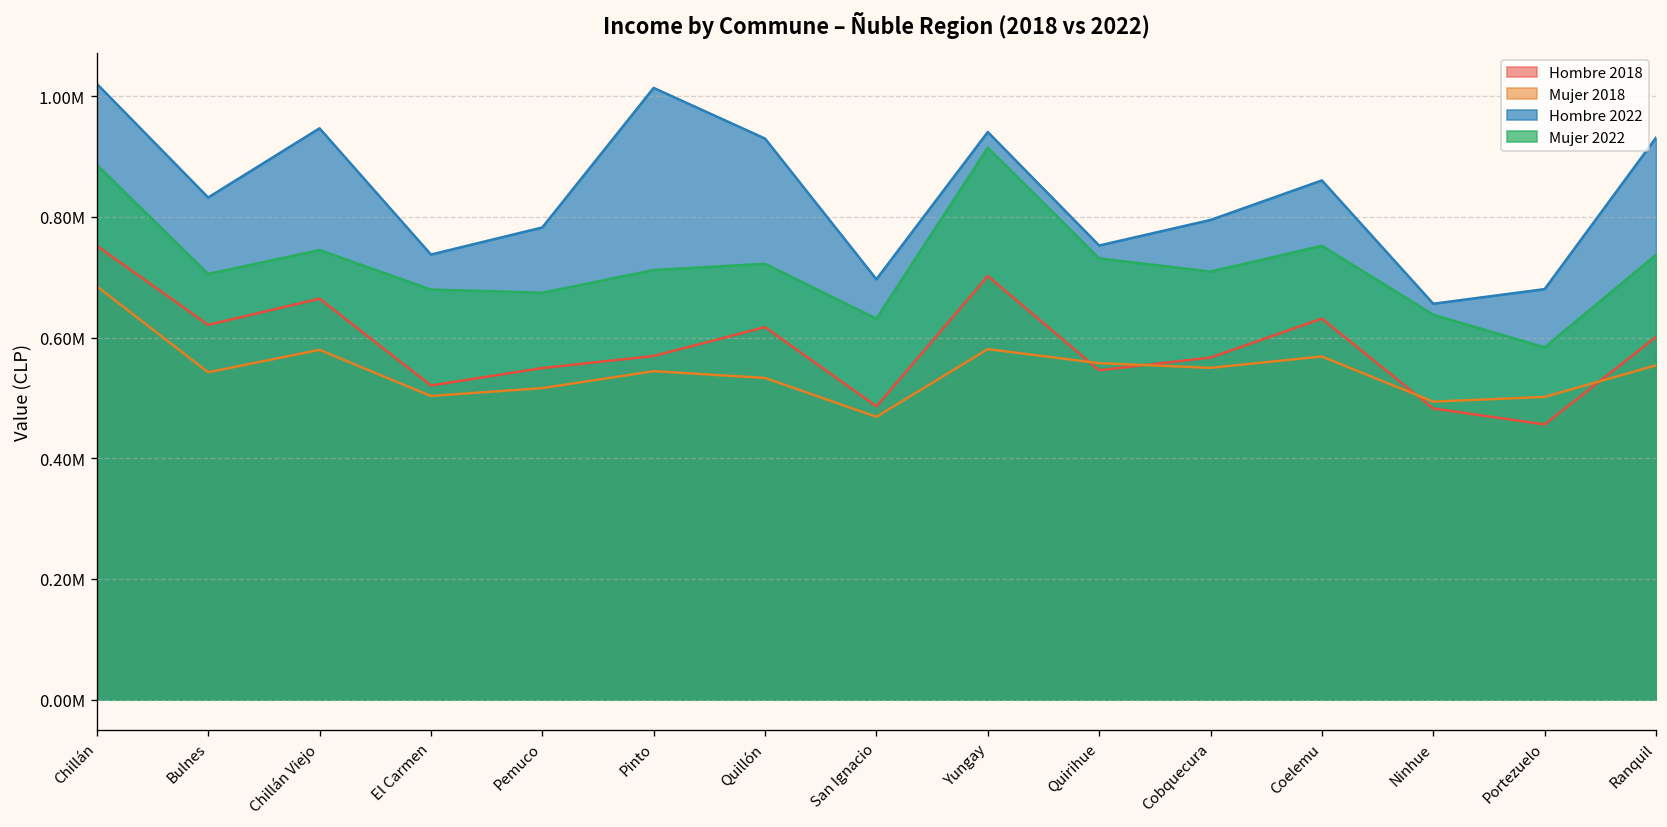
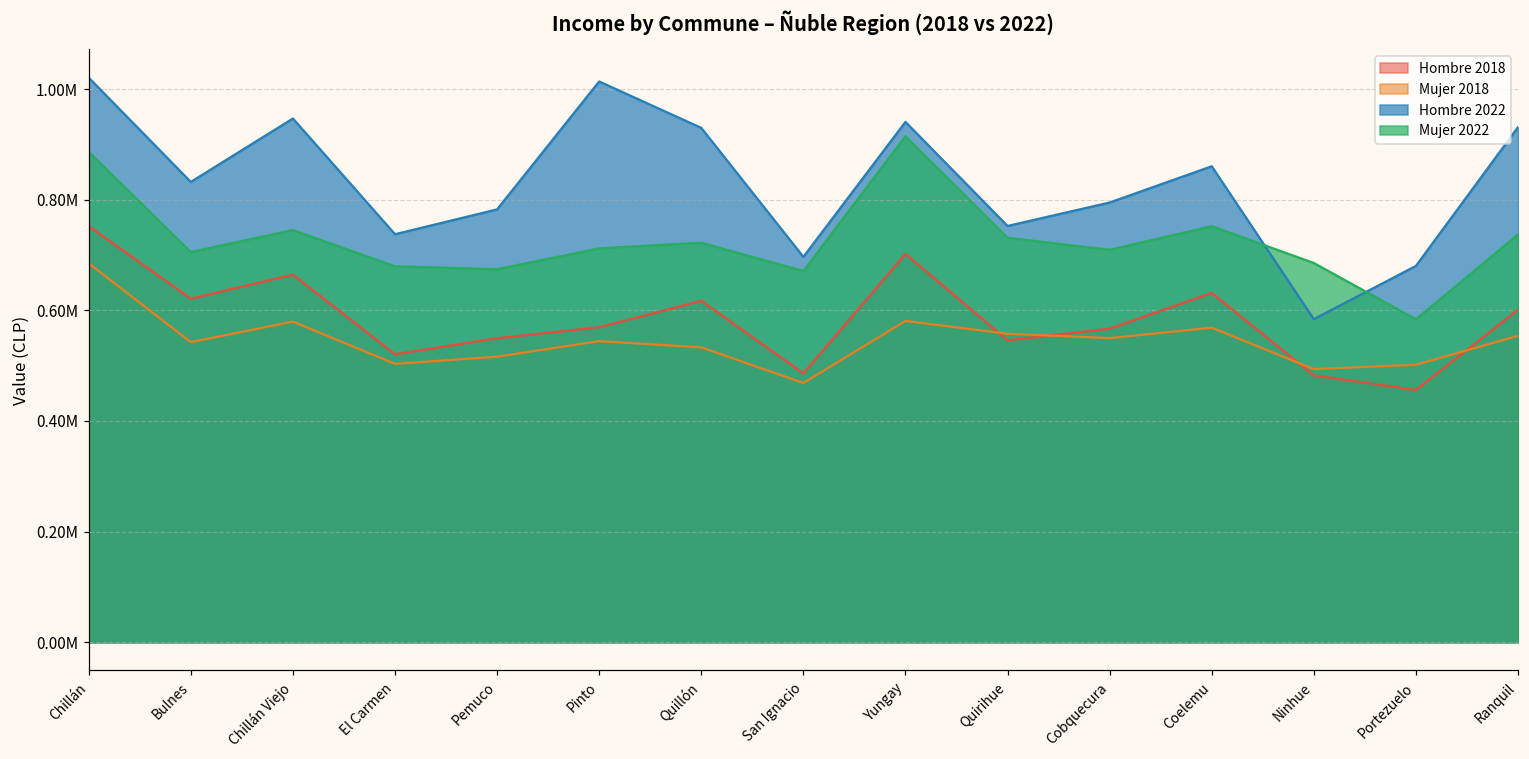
  {
    "Hombre 2022": {
      "Chillán": 1020000,
      "Bulnes": 830000,
      "Chillán Viejo": 950000,
      "El Carmen": 740000,
      "Pemuco": 780000,
      "Pinto": 1010000,
      "Quillón": 930000,
      "San Ignacio": 700000,
      "Yungay": 940000,
      "Quirihue": 750000,
      "Cobquecura": 790000,
      "Coelemu": 860000,
-     "Ninhue": 660000,
+     "Ninhue": 580000,
      "Portezuelo": 680000,
      "Ranquil": 930000
    },
    "Mujer 2022": {
      "Chillán": 890000,
      "Bulnes": 710000,
      "Chillán Viejo": 750000,
      "El Carmen": 680000,
      "Pemuco": 670000,
      "Pinto": 710000,
      "Quillón": 720000,
-     "San Ignacio": 630000,
+     "San Ignacio": 670000,
      "Yungay": 910000,
      "Quirihue": 730000,
      "Cobquecura": 710000,
      "Coelemu": 750000,
-     "Ninhue": 640000,
+     "Ninhue": 690000,
      "Portezuelo": 580000,
      "Ranquil": 740000
    }
  }
